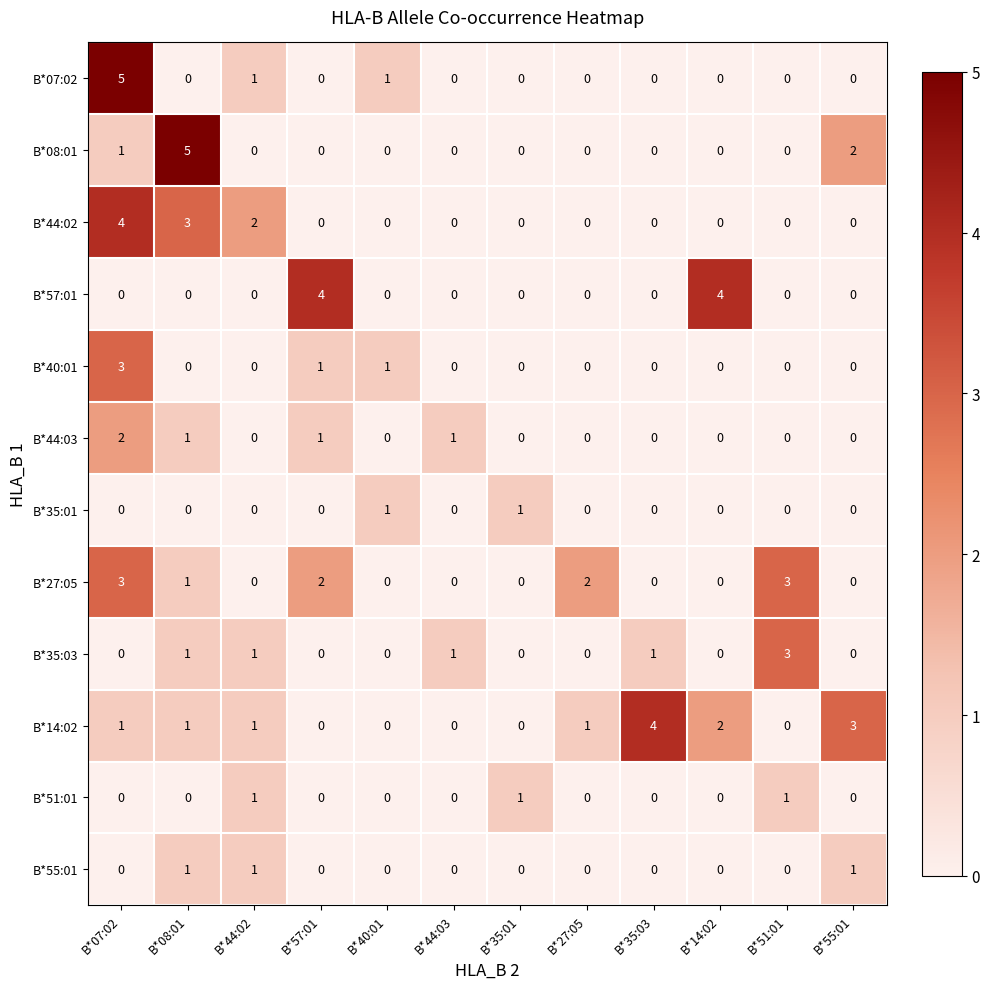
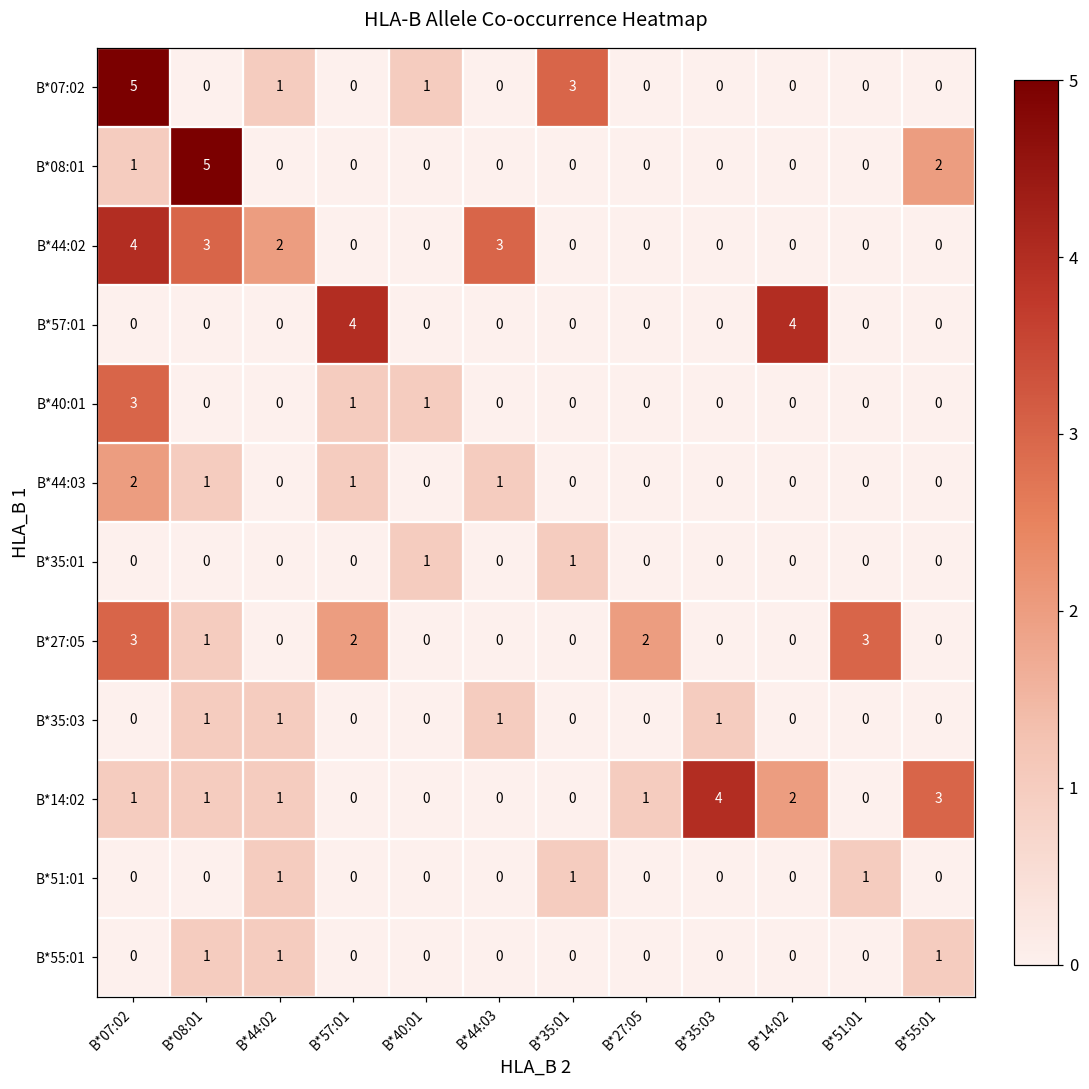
  {
    "B*07:02": {
      "B*07:02": 5,
      "B*08:01": 0,
      "B*44:02": 1,
      "B*57:01": 0,
      "B*40:01": 1,
      "B*44:03": 0,
-     "B*35:01": 0,
+     "B*35:01": 3,
      "B*27:05": 0,
      "B*35:03": 0,
      "B*14:02": 0,
      "B*51:01": 0,
      "B*55:01": 0
    },
    "B*08:01": {
      "B*07:02": 1,
      "B*08:01": 5,
      "B*44:02": 0,
      "B*57:01": 0,
      "B*40:01": 0,
      "B*44:03": 0,
      "B*35:01": 0,
      "B*27:05": 0,
      "B*35:03": 0,
      "B*14:02": 0,
      "B*51:01": 0,
      "B*55:01": 2
    },
    "B*44:02": {
      "B*07:02": 4,
      "B*08:01": 3,
      "B*44:02": 2,
      "B*57:01": 0,
      "B*40:01": 0,
-     "B*44:03": 0,
+     "B*44:03": 3,
      "B*35:01": 0,
      "B*27:05": 0,
      "B*35:03": 0,
      "B*14:02": 0,
      "B*51:01": 0,
      "B*55:01": 0
    },
    "B*57:01": {
      "B*07:02": 0,
      "B*08:01": 0,
      "B*44:02": 0,
      "B*57:01": 4,
      "B*40:01": 0,
      "B*44:03": 0,
      "B*35:01": 0,
      "B*27:05": 0,
      "B*35:03": 0,
      "B*14:02": 4,
      "B*51:01": 0,
      "B*55:01": 0
    },
    "B*40:01": {
      "B*07:02": 3,
      "B*08:01": 0,
      "B*44:02": 0,
      "B*57:01": 1,
      "B*40:01": 1,
      "B*44:03": 0,
      "B*35:01": 0,
      "B*27:05": 0,
      "B*35:03": 0,
      "B*14:02": 0,
      "B*51:01": 0,
      "B*55:01": 0
    },
    "B*44:03": {
      "B*07:02": 2,
      "B*08:01": 1,
      "B*44:02": 0,
      "B*57:01": 1,
      "B*40:01": 0,
      "B*44:03": 1,
      "B*35:01": 0,
      "B*27:05": 0,
      "B*35:03": 0,
      "B*14:02": 0,
      "B*51:01": 0,
      "B*55:01": 0
    },
    "B*35:01": {
      "B*07:02": 0,
      "B*08:01": 0,
      "B*44:02": 0,
      "B*57:01": 0,
      "B*40:01": 1,
      "B*44:03": 0,
      "B*35:01": 1,
      "B*27:05": 0,
      "B*35:03": 0,
      "B*14:02": 0,
      "B*51:01": 0,
      "B*55:01": 0
    },
    "B*27:05": {
      "B*07:02": 3,
      "B*08:01": 1,
      "B*44:02": 0,
      "B*57:01": 2,
      "B*40:01": 0,
      "B*44:03": 0,
      "B*35:01": 0,
      "B*27:05": 2,
      "B*35:03": 0,
      "B*14:02": 0,
      "B*51:01": 3,
      "B*55:01": 0
    },
    "B*35:03": {
      "B*07:02": 0,
      "B*08:01": 1,
      "B*44:02": 1,
      "B*57:01": 0,
      "B*40:01": 0,
      "B*44:03": 1,
      "B*35:01": 0,
      "B*27:05": 0,
      "B*35:03": 1,
      "B*14:02": 0,
-     "B*51:01": 3,
+     "B*51:01": 0,
      "B*55:01": 0
    },
    "B*14:02": {
      "B*07:02": 1,
      "B*08:01": 1,
      "B*44:02": 1,
      "B*57:01": 0,
      "B*40:01": 0,
      "B*44:03": 0,
      "B*35:01": 0,
      "B*27:05": 1,
      "B*35:03": 4,
      "B*14:02": 2,
      "B*51:01": 0,
      "B*55:01": 3
    },
    "B*51:01": {
      "B*07:02": 0,
      "B*08:01": 0,
      "B*44:02": 1,
      "B*57:01": 0,
      "B*40:01": 0,
      "B*44:03": 0,
      "B*35:01": 1,
      "B*27:05": 0,
      "B*35:03": 0,
      "B*14:02": 0,
      "B*51:01": 1,
      "B*55:01": 0
    },
    "B*55:01": {
      "B*07:02": 0,
      "B*08:01": 1,
      "B*44:02": 1,
      "B*57:01": 0,
      "B*40:01": 0,
      "B*44:03": 0,
      "B*35:01": 0,
      "B*27:05": 0,
      "B*35:03": 0,
      "B*14:02": 0,
      "B*51:01": 0,
      "B*55:01": 1
    }
  }
